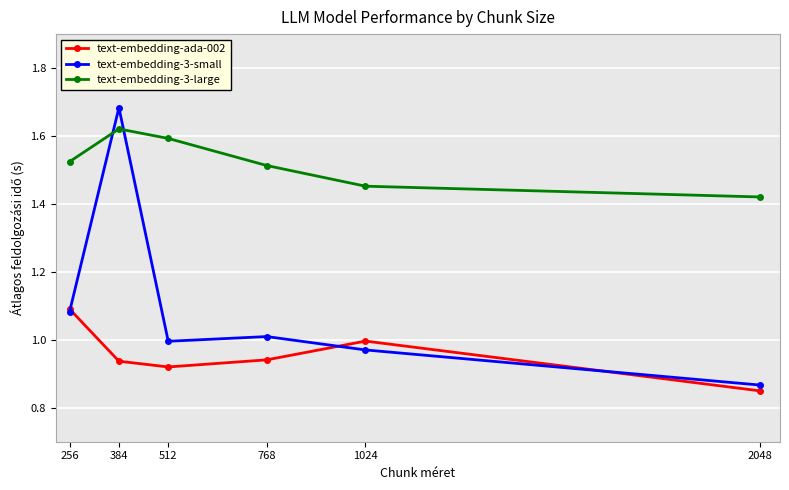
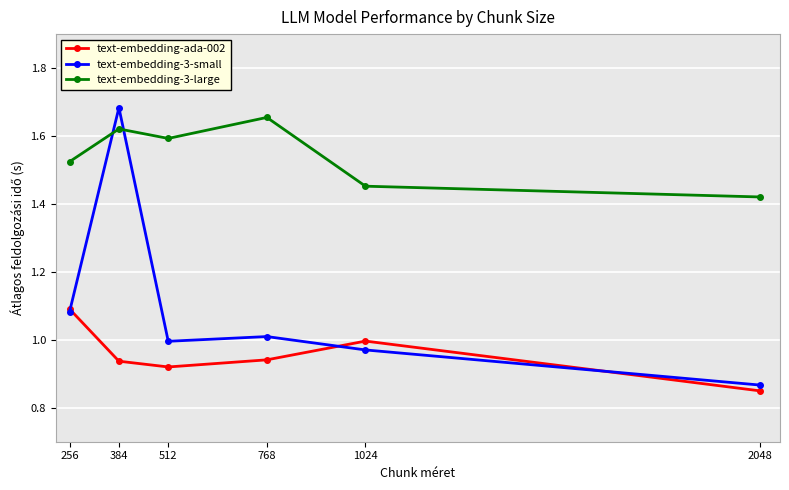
  {
    "text-embedding-ada-002": {
      "384": 0.94,
      "512": 0.92,
      "768": 0.94,
      "1024": 1.00,
      "2048": 0.85
    },
    "text-embedding-3-small": {
      "384": 1.68,
      "512": 1.00,
      "768": 1.01,
      "1024": 0.97,
      "2048": 0.87
    },
    "text-embedding-3-large": {
      "256": 1.52,
      "384": 1.62,
      "512": 1.59,
-     "768": 1.51,
+     "768": 1.65,
      "1024": 1.45,
      "2048": 1.42
    }
  }
